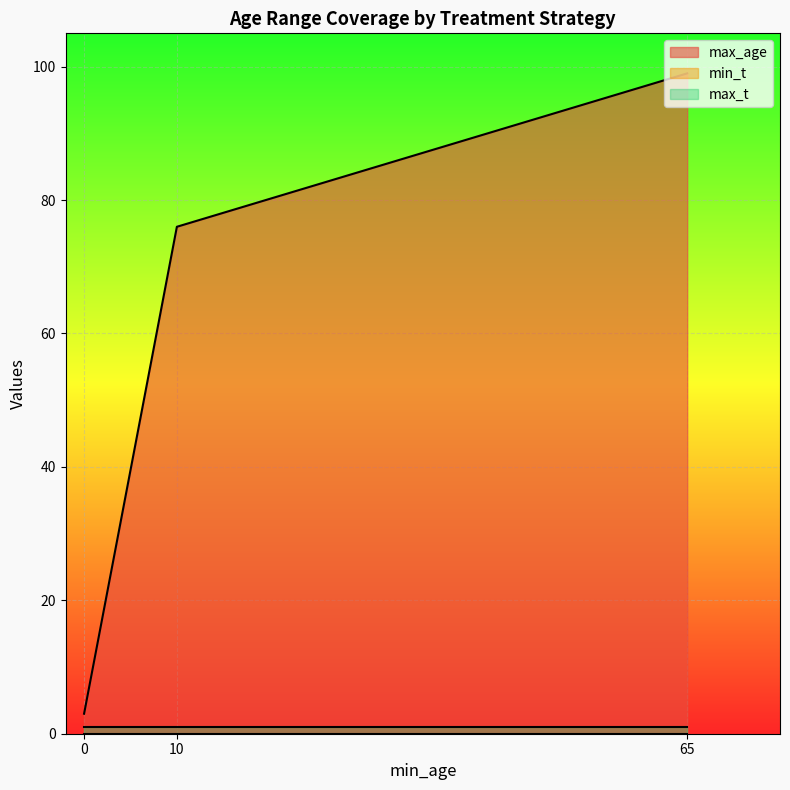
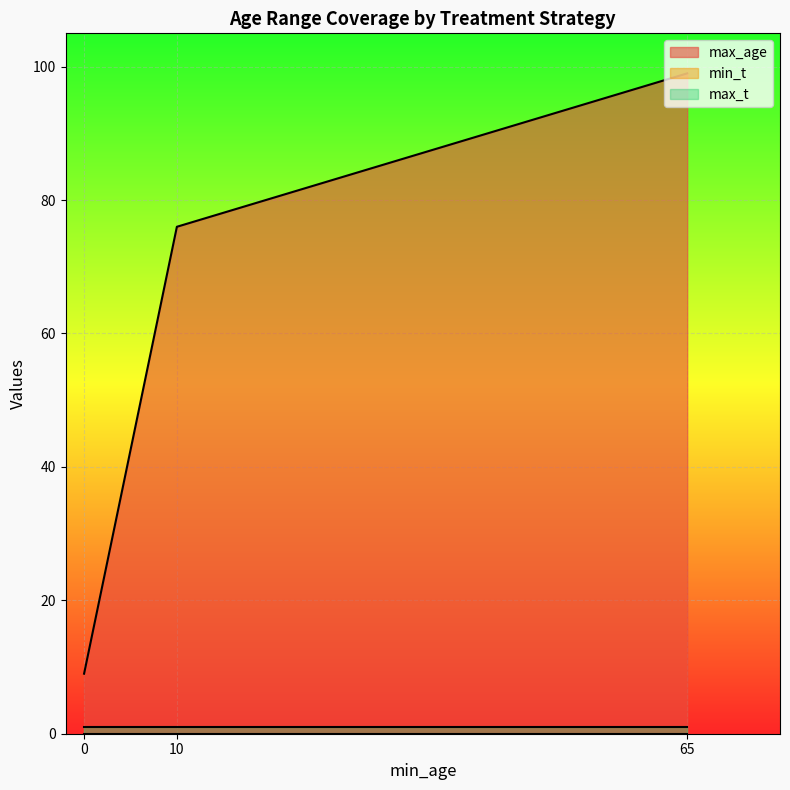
  {
    "max_age": {
-     "0": 3,
+     "0": 9,
      "10": 76
    },
    "min_t": {
      "0": 0,
      "10": 0,
      "65": 0
    },
    "max_t": {
      "0": 1,
      "10": 1,
      "65": 1
    }
  }
